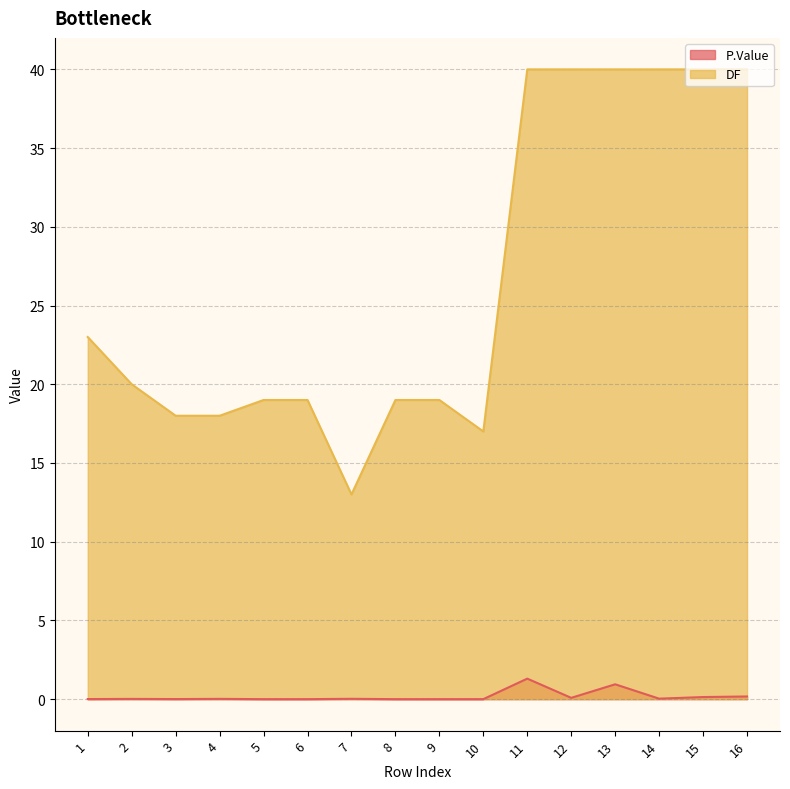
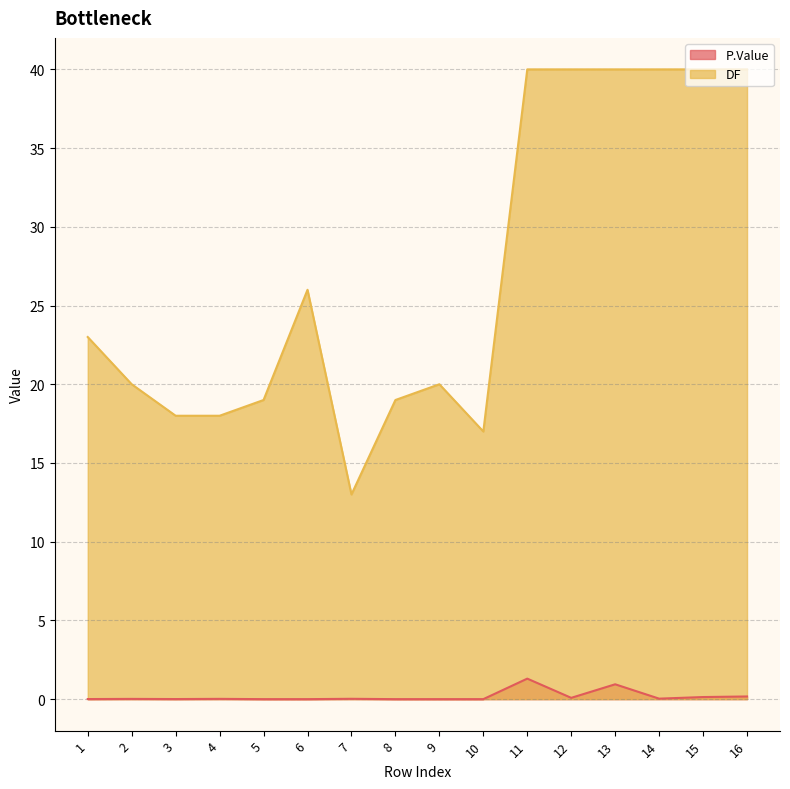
  {
    "P.Value": {
      "1": 0,
      "2": 0,
      "3": 0,
      "4": 0,
      "5": 0,
      "6": 0,
      "7": 0,
      "8": 0,
      "9": 0,
      "10": 0,
      "11": 1.3,
      "12": 0,
      "13": 1,
      "14": 0,
      "15": 0,
      "16": 0.2
    },
    "DF": {
      "1": 23,
      "2": 20,
      "3": 18,
      "4": 18,
      "5": 19,
-     "6": 19,
+     "6": 26,
      "7": 13,
      "8": 19,
-     "9": 19,
+     "9": 20,
      "10": 17,
      "11": 40,
      "12": 40,
      "13": 40,
      "14": 40
    }
  }
